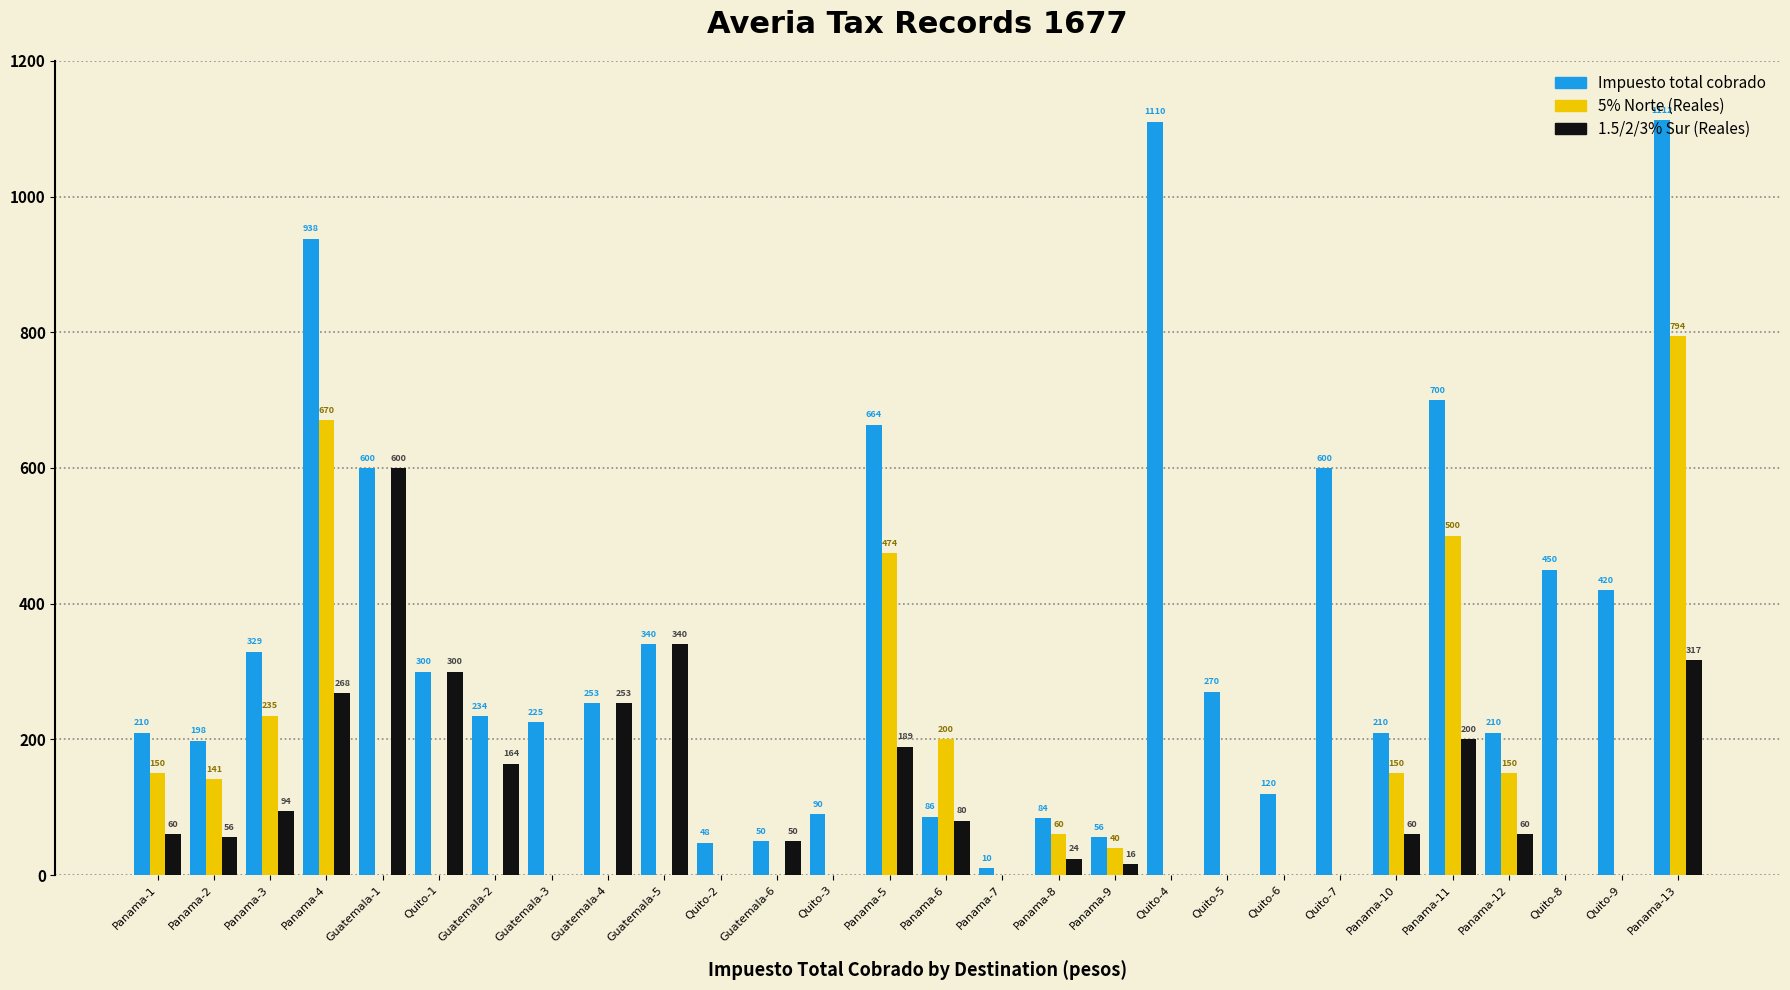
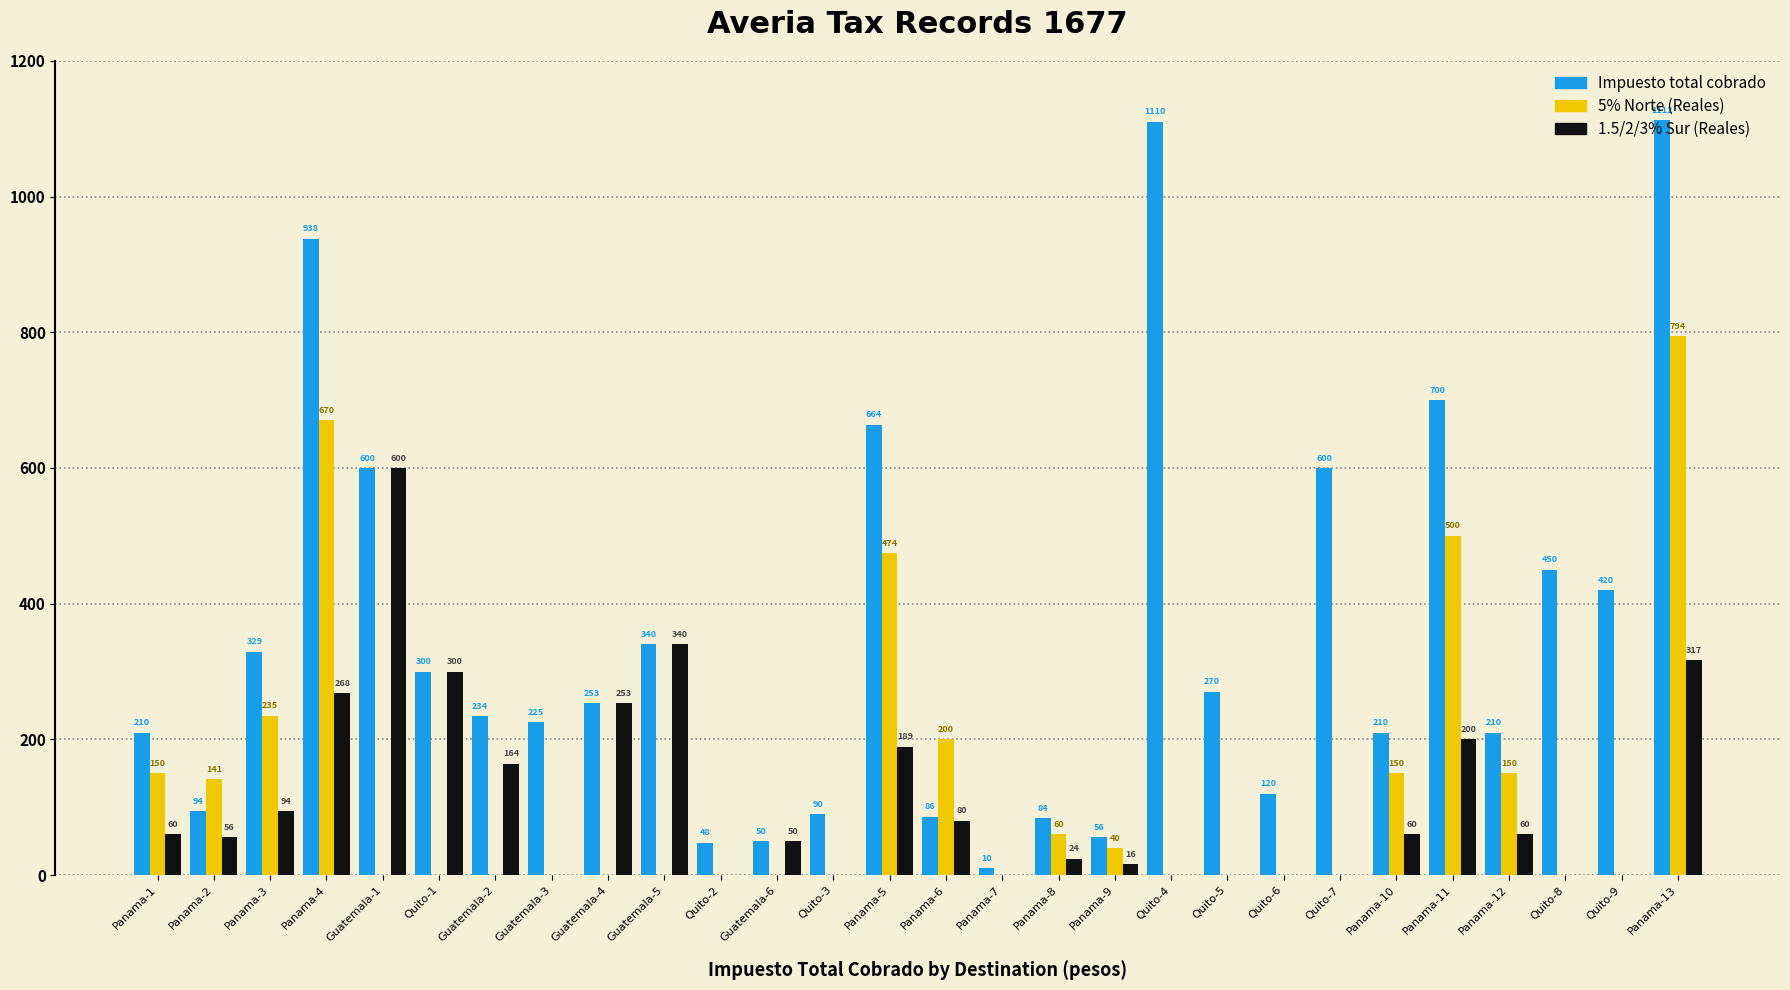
  {
    "Impuesto total cobrado": {
      "Panama-1": 210,
-     "Panama-2": 198,
+     "Panama-2": 94,
      "Panama-3": 329,
      "Panama-4": 938,
      "Guatemala-1": 600,
      "Quito-1": 300,
      "Guatemala-2": 234,
      "Guatemala-3": 225,
      "Guatemala-4": 253,
      "Guatemala-5": 340,
      "Quito-2": 48,
      "Guatemala-6": 50,
      "Quito-3": 90,
      "Panama-5": 664,
      "Panama-6": 86,
      "Panama-7": 10,
      "Panama-8": 84,
      "Panama-9": 56,
      "Quito-4": 1110,
      "Quito-5": 270,
      "Quito-6": 120,
      "Quito-7": 600,
      "Panama-10": 210,
      "Panama-11": 700,
      "Panama-12": 210,
      "Quito-8": 450,
      "Quito-9": 420,
      "Panama-13": 1112
    },
    "5% Norte (Reales)": {
      "Panama-1": 150,
      "Panama-2": 141,
      "Panama-3": 235,
      "Panama-4": 670,
      "Panama-5": 474,
      "Panama-6": 200,
      "Panama-8": 60,
      "Panama-9": 40,
      "Panama-10": 150,
      "Panama-11": 500,
      "Panama-12": 150,
      "Panama-13": 794
    },
    "1.5/2/3% Sur (Reales)": {
      "Panama-1": 60,
      "Panama-2": 56,
      "Panama-3": 94,
      "Panama-4": 268,
      "Guatemala-1": 600,
      "Quito-1": 300,
      "Guatemala-2": 164,
      "Guatemala-4": 253,
      "Guatemala-5": 340,
      "Guatemala-6": 50,
      "Panama-5": 189,
      "Panama-6": 80,
      "Panama-8": 24,
      "Panama-9": 16,
      "Panama-10": 60,
      "Panama-11": 200,
      "Panama-12": 60,
      "Panama-13": 317
    }
  }
